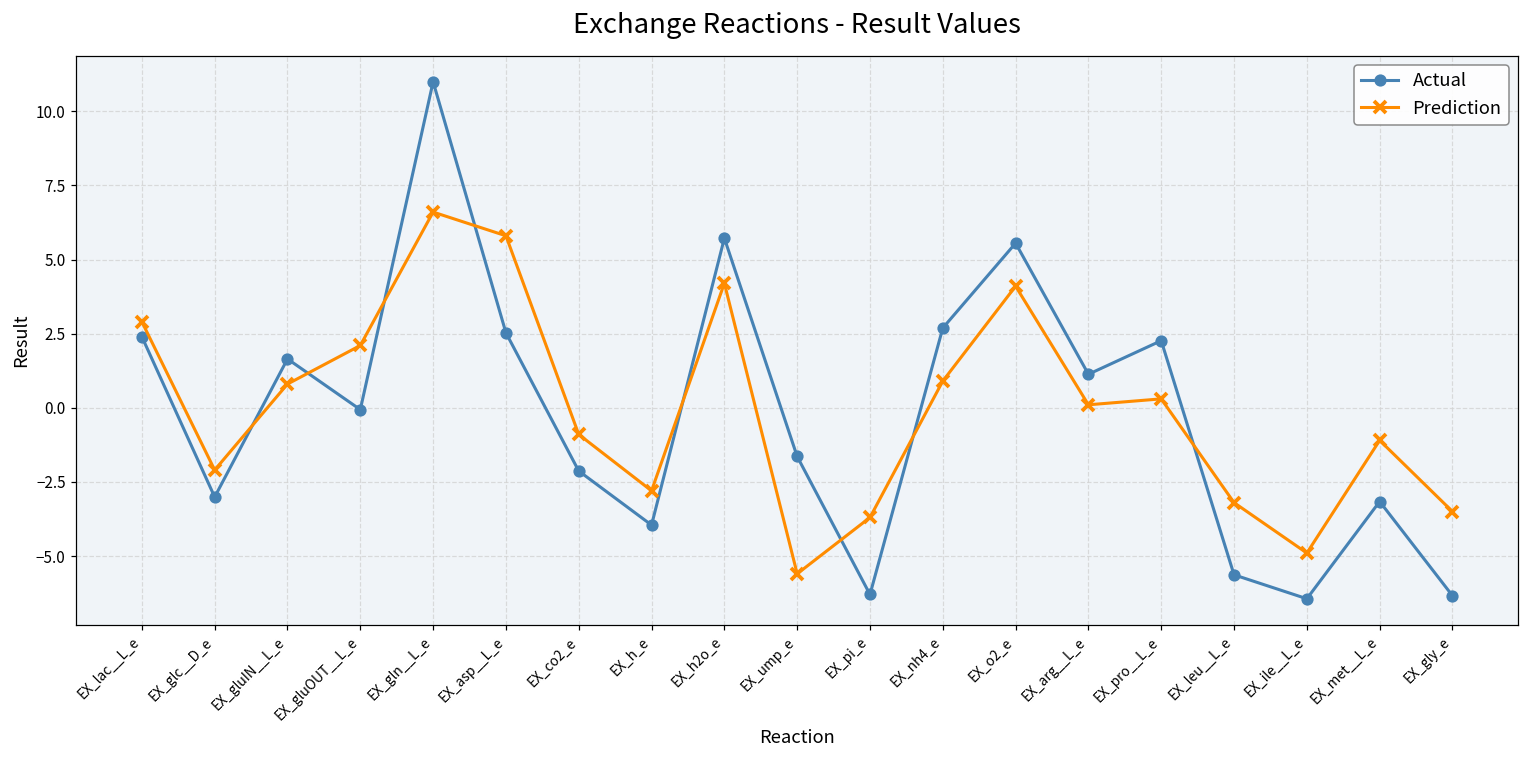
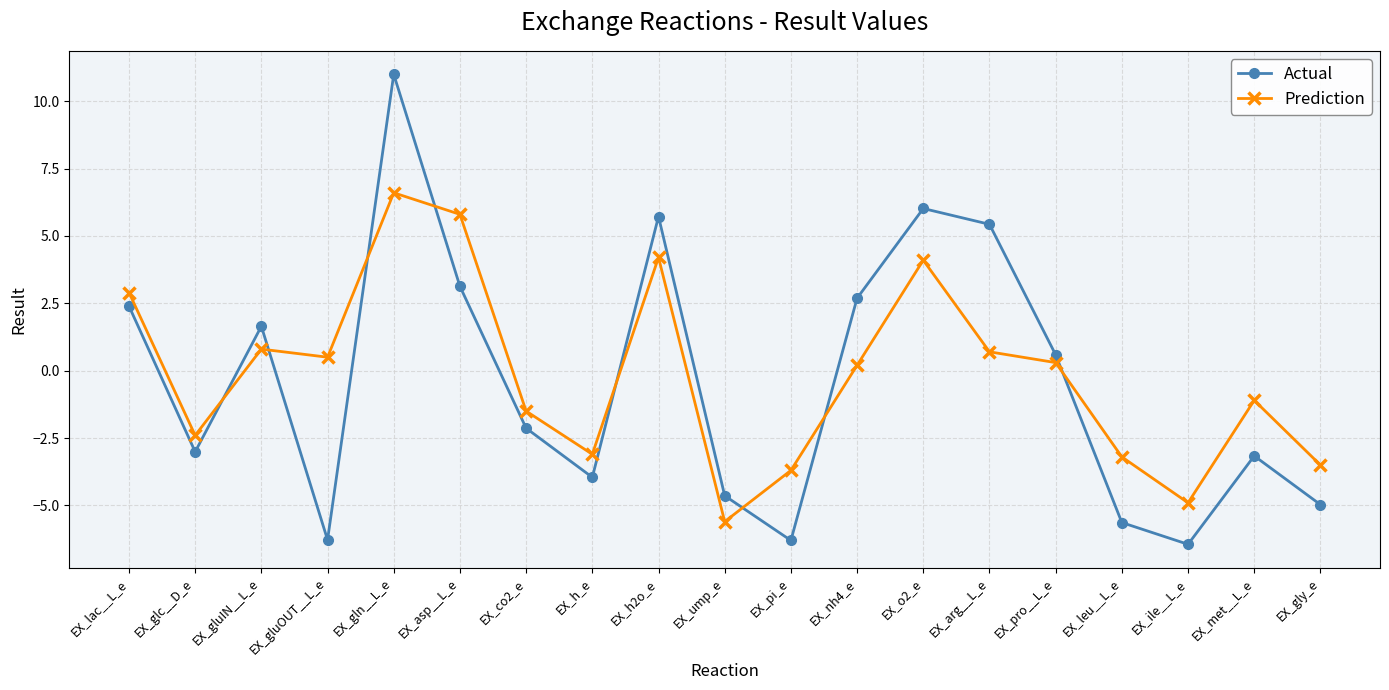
  {
    "Actual": {
      "EX_lac__L_e": 2.4,
      "EX_glc__D_e": -3.0,
      "EX_gluIN__L_e": 1.6,
-     "EX_gluOUT__L_e": -0.1,
+     "EX_gluOUT__L_e": -6.3,
      "EX_gln__L_e": 11.0,
-     "EX_asp__L_e": 2.5,
+     "EX_asp__L_e": 3.1,
      "EX_co2_e": -2.1,
      "EX_h_e": -4.0,
      "EX_h2o_e": 5.7,
-     "EX_ump_e": -1.6,
+     "EX_ump_e": -4.6,
      "EX_pi_e": -6.3,
      "EX_nh4_e": 2.7,
-     "EX_o2_e": 5.6,
-     "EX_arg__L_e": 1.1,
-     "EX_pro__L_e": 2.3,
+     "EX_o2_e": 6.0,
+     "EX_arg__L_e": 5.4,
+     "EX_pro__L_e": 0.6,
      "EX_leu__L_e": -5.6,
      "EX_ile__L_e": -6.4,
      "EX_met__L_e": -3.2,
-     "EX_gly_e": -6.3
+     "EX_gly_e": -5.0
    },
    "Prediction": {
      "EX_lac__L_e": 2.9,
-     "EX_glc__D_e": -2.1,
+     "EX_glc__D_e": -2.4,
      "EX_gluIN__L_e": 0.8,
-     "EX_gluOUT__L_e": 2.1,
+     "EX_gluOUT__L_e": 0.5,
      "EX_gln__L_e": 6.6,
      "EX_asp__L_e": 5.8,
-     "EX_co2_e": -0.9,
-     "EX_h_e": -2.8,
+     "EX_co2_e": -1.5,
+     "EX_h_e": -3.1,
      "EX_h2o_e": 4.2,
      "EX_ump_e": -5.6,
      "EX_pi_e": -3.7,
-     "EX_nh4_e": 0.9,
+     "EX_nh4_e": 0.2,
      "EX_o2_e": 4.1,
-     "EX_arg__L_e": 0.1,
+     "EX_arg__L_e": 0.7,
      "EX_pro__L_e": 0.3,
      "EX_leu__L_e": -3.2,
      "EX_ile__L_e": -4.9,
      "EX_met__L_e": -1.1,
      "EX_gly_e": -3.5
    }
  }
